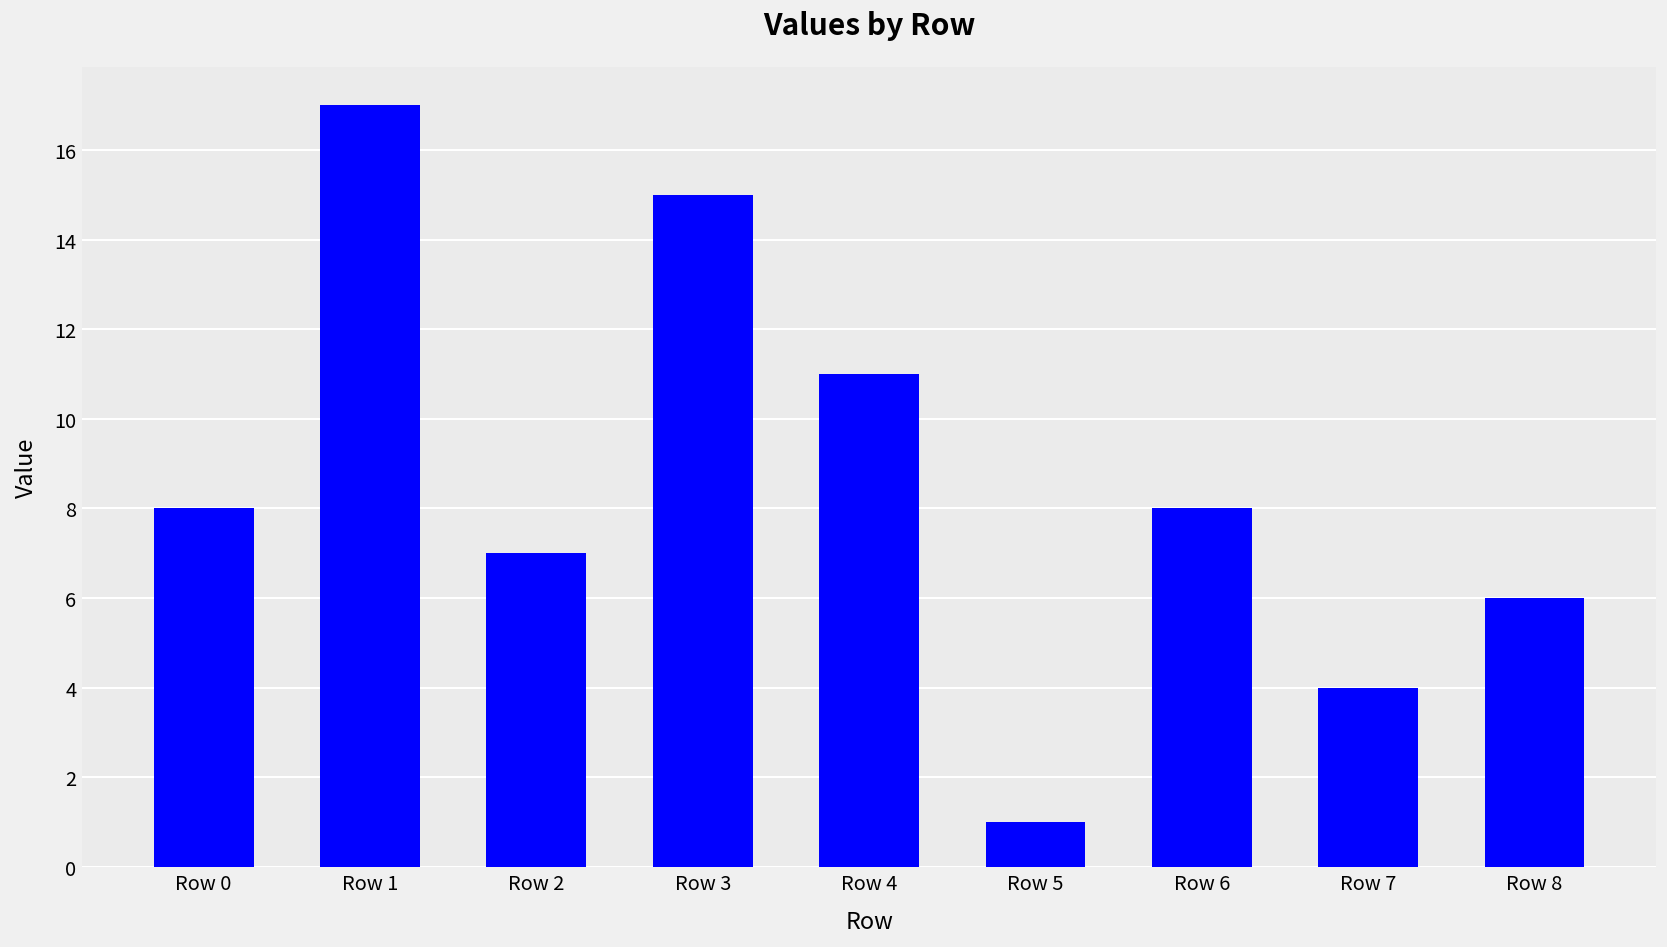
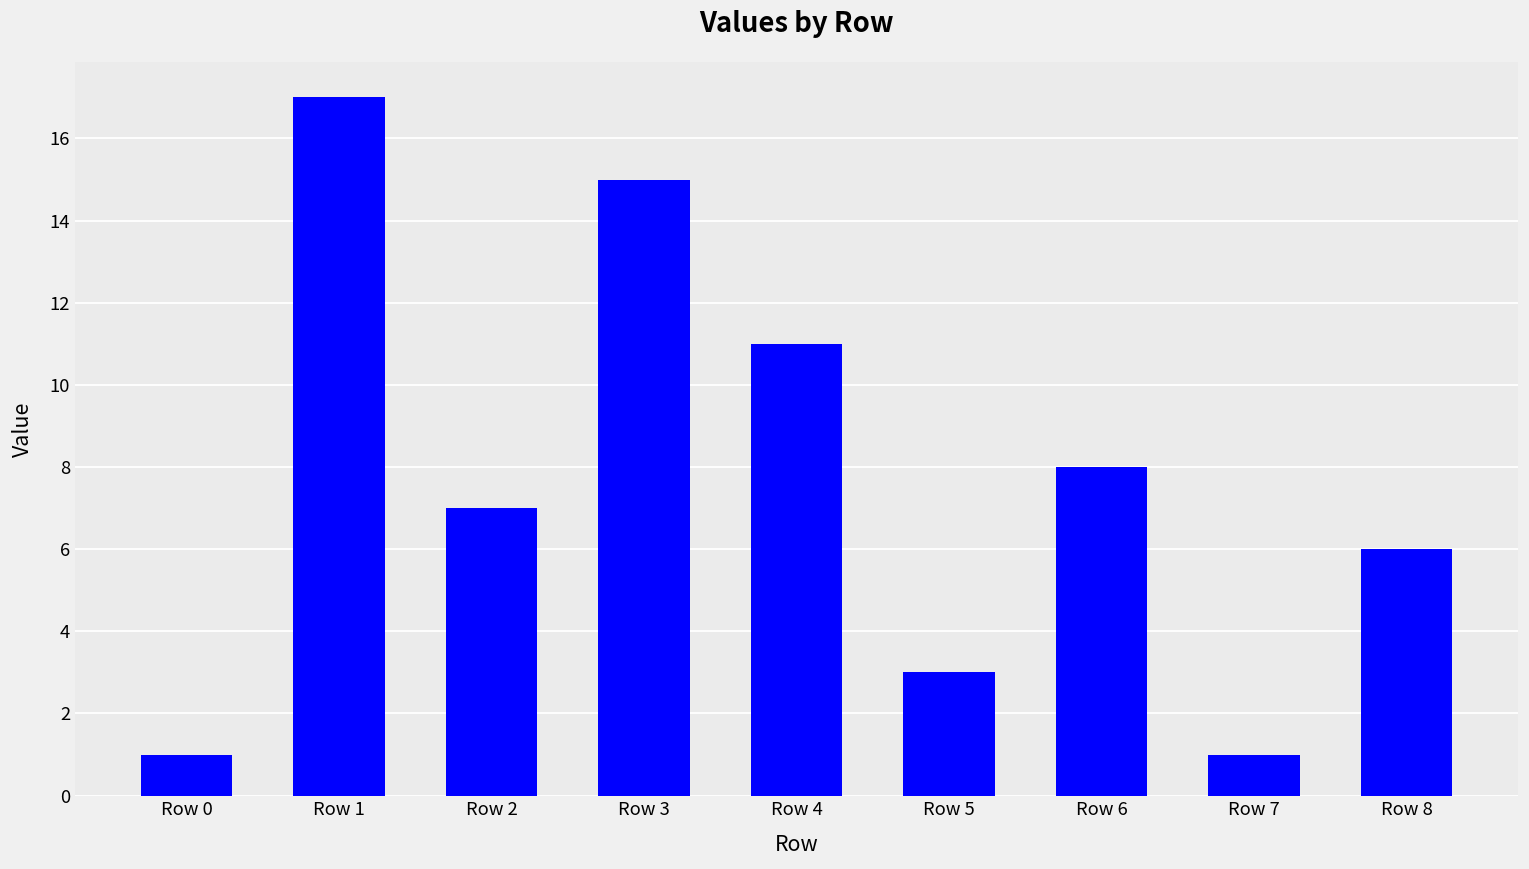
  {
-   "Row 0": 8,
+   "Row 0": 1,
    "Row 1": 17,
    "Row 2": 7,
    "Row 3": 15,
    "Row 4": 11,
-   "Row 5": 1,
+   "Row 5": 3,
    "Row 6": 8,
-   "Row 7": 4,
+   "Row 7": 1,
    "Row 8": 6
  }
